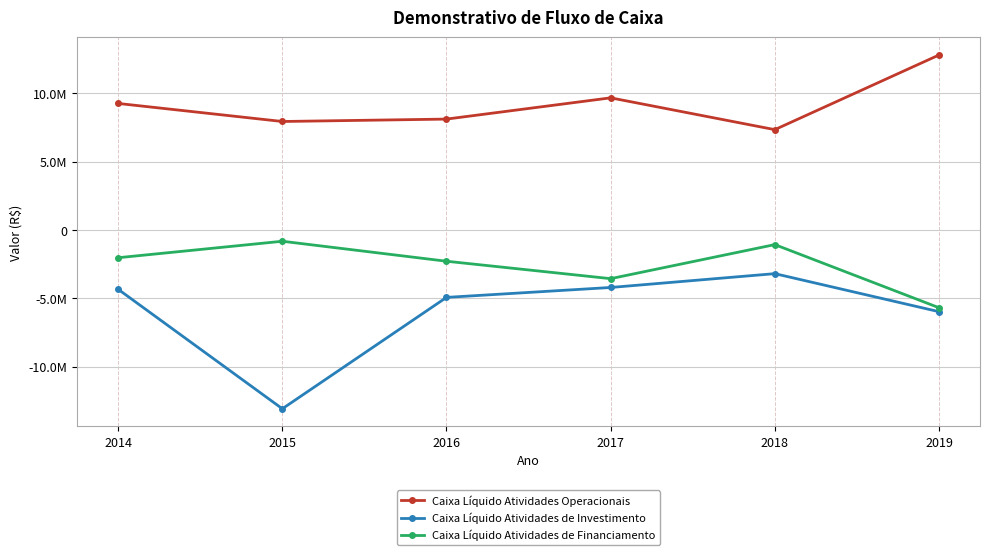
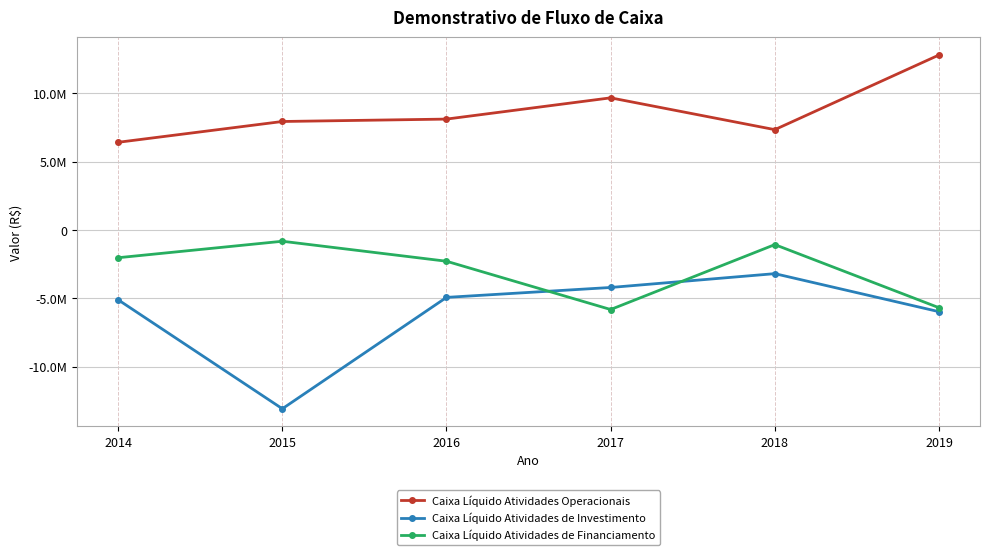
  {
    "Caixa Líquido Atividades Operacionais": {
-     "2014": 9300000,
+     "2014": 6400000,
      "2015": 7900000,
      "2016": 8100000,
      "2017": 9700000,
      "2018": 7400000,
      "2019": 12800000
    },
    "Caixa Líquido Atividades de Investimento": {
-     "2014": -4300000,
+     "2014": -5100000,
      "2015": -13100000,
      "2016": -4900000,
      "2017": -4200000,
      "2018": -3200000,
      "2019": -6000000
    },
    "Caixa Líquido Atividades de Financiamento": {
      "2014": -2000000,
      "2015": -800000,
      "2016": -2300000,
-     "2017": -3600000,
+     "2017": -5800000,
      "2018": -1100000,
      "2019": -5700000
    }
  }
